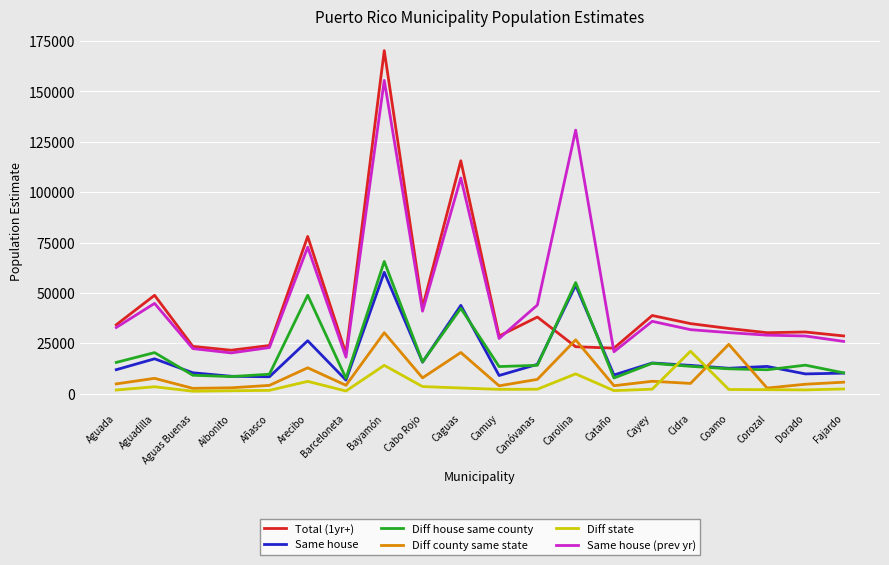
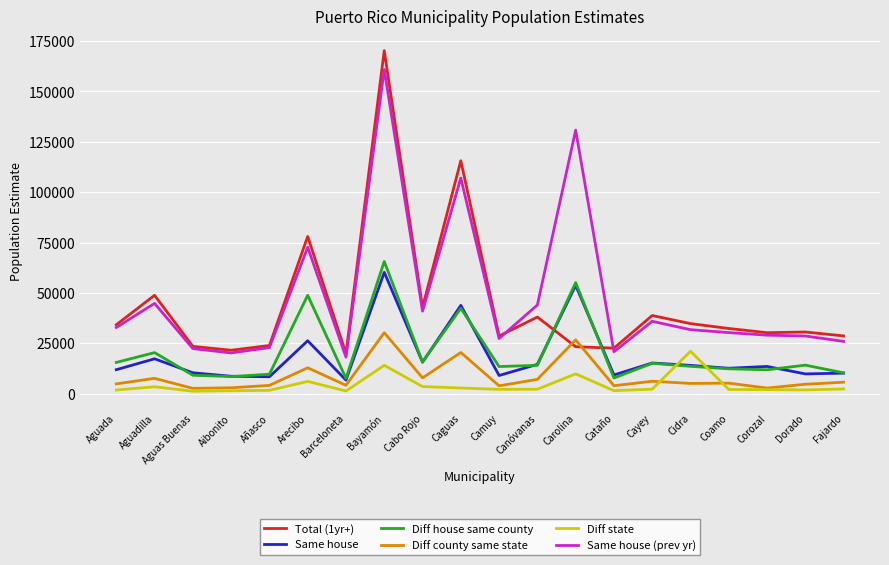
  {
    "Total (1yr+)": {
      "Aguada": 34000,
      "Aguadilla": 49000,
      "Aibonito": 22000,
      "Arecibo": 78000,
      "Barceloneta": 20000,
      "Bayamón": 170000,
      "Cabo Rojo": 43000,
      "Caguas": 116000,
      "Canóvanas": 38000,
      "Carolina": 23000,
      "Cataño": 23000,
      "Cayey": 39000,
      "Cidra": 35000,
      "Coamo": 32000,
      "Dorado": 31000,
      "Fajardo": 29000
    },
    "Same house": {
      "Aguada": 12000,
      "Aguadilla": 17000,
      "Arecibo": 26000,
      "Bayamón": 60000,
      "Caguas": 44000,
      "Camuy": 9000,
      "Carolina": 54000,
      "Cataño": 9000,
      "Corozal": 14000,
      "Dorado": 10000
    },
    "Diff house same county": {
      "Aguada": 16000,
      "Aguadilla": 20000,
      "Arecibo": 49000,
      "Bayamón": 66000,
      "Caguas": 42000,
      "Camuy": 13000,
      "Carolina": 55000,
      "Cataño": 8000,
      "Corozal": 12000,
      "Dorado": 14000
    },
    "Diff county same state": {
      "Aguada": 5000,
      "Aguadilla": 8000,
      "Aguas Buenas": 3000,
      "Aibonito": 3000,
      "Añasco": 4000,
      "Arecibo": 13000,
      "Barceloneta": 4000,
      "Bayamón": 30000,
      "Cabo Rojo": 8000,
      "Caguas": 20000,
      "Camuy": 4000,
      "Canóvanas": 7000,
      "Carolina": 27000,
      "Cataño": 4000,
      "Cayey": 6000,
      "Cidra": 5000,
-     "Coamo": 25000,
+     "Coamo": 5000,
      "Dorado": 5000,
      "Fajardo": 6000
    },
    "Diff state": {
      "Aguada": 2000,
      "Aguadilla": 3000,
      "Aguas Buenas": 1000,
      "Aibonito": 1000,
      "Añasco": 2000,
      "Arecibo": 6000,
      "Barceloneta": 1000,
      "Bayamón": 14000,
      "Cabo Rojo": 4000,
      "Caguas": 3000,
      "Camuy": 2000,
      "Canóvanas": 2000,
      "Carolina": 10000,
      "Cataño": 2000,
      "Cayey": 2000,
      "Cidra": 21000,
      "Coamo": 2000,
      "Dorado": 2000,
      "Fajardo": 2000
    },
    "Same house (prev yr)": {
      "Aguada": 33000,
      "Aguadilla": 45000,
      "Aibonito": 20000,
      "Arecibo": 73000,
      "Barceloneta": 18000,
-     "Bayamón": 156000,
+     "Bayamón": 161000,
      "Cabo Rojo": 41000,
      "Caguas": 107000,
      "Canóvanas": 44000,
      "Carolina": 131000,
      "Cataño": 21000,
      "Cayey": 36000,
      "Cidra": 32000,
      "Coamo": 30000,
      "Dorado": 29000,
      "Fajardo": 26000
    }
  }
